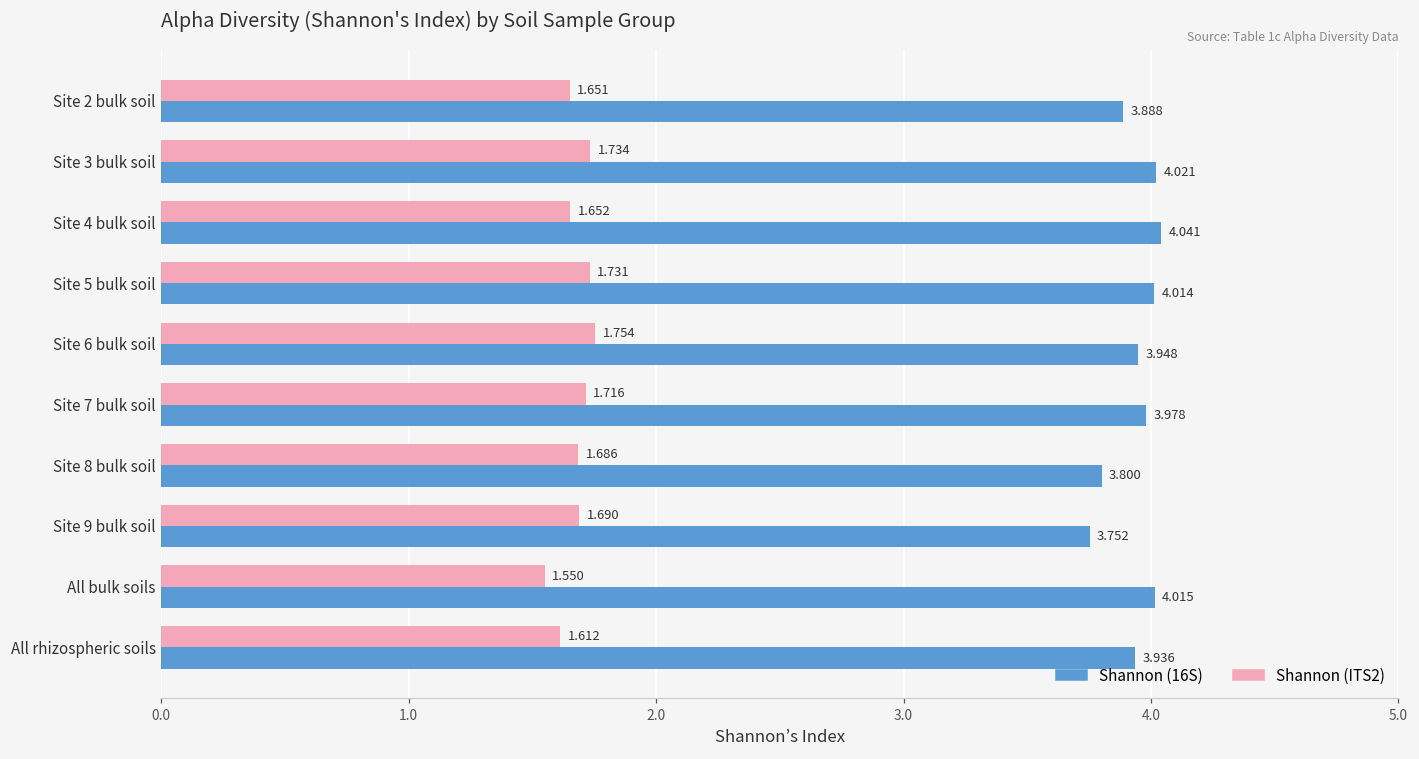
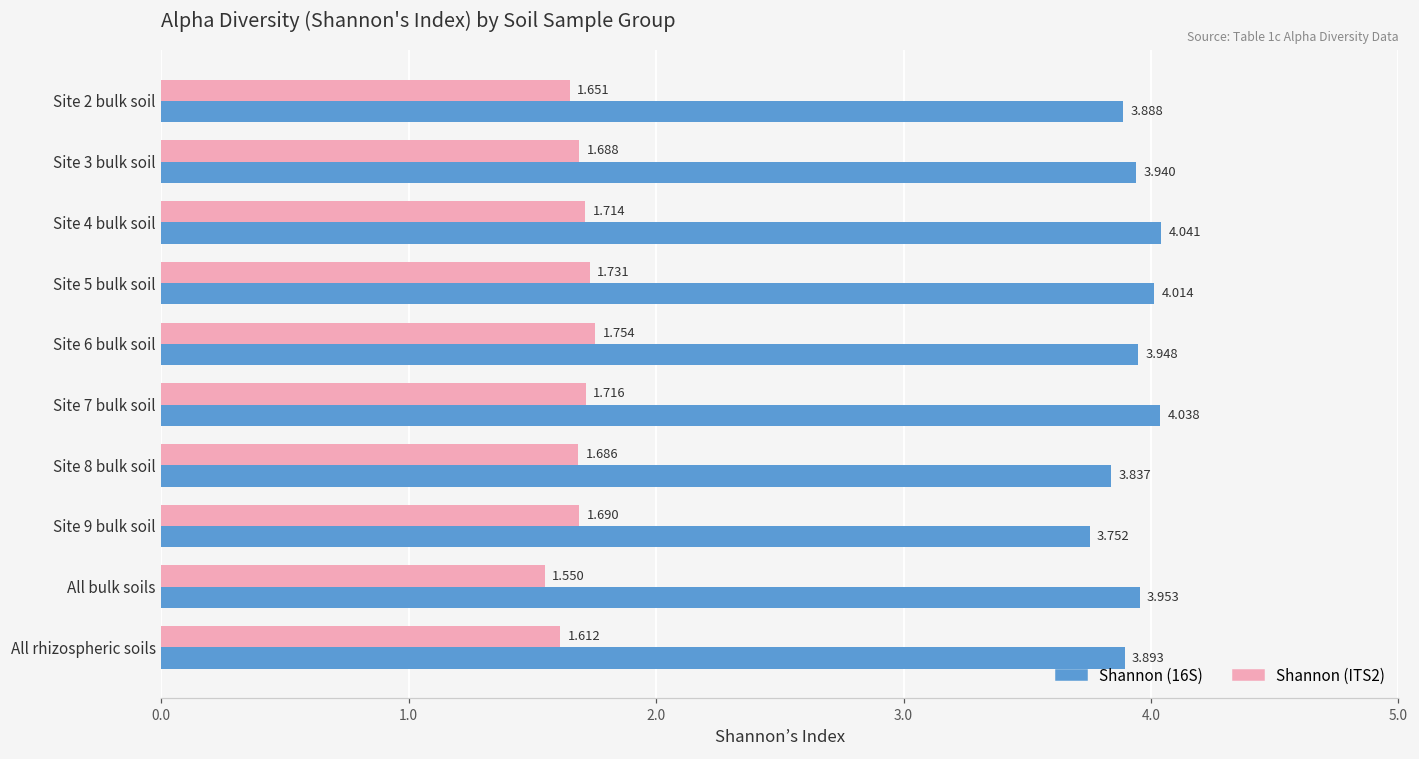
  {
    "Shannon (16S)": {
      "Site 2 bulk soil": 3.888,
-     "Site 3 bulk soil": 4.021,
+     "Site 3 bulk soil": 3.940,
      "Site 4 bulk soil": 4.041,
      "Site 5 bulk soil": 4.014,
      "Site 6 bulk soil": 3.948,
-     "Site 7 bulk soil": 3.978,
-     "Site 8 bulk soil": 3.800,
+     "Site 7 bulk soil": 4.038,
+     "Site 8 bulk soil": 3.837,
      "Site 9 bulk soil": 3.752,
-     "All bulk soils": 4.015,
-     "All rhizospheric soils": 3.936
+     "All bulk soils": 3.953,
+     "All rhizospheric soils": 3.893
    },
    "Shannon (ITS2)": {
      "Site 2 bulk soil": 1.651,
-     "Site 3 bulk soil": 1.734,
-     "Site 4 bulk soil": 1.652,
+     "Site 3 bulk soil": 1.688,
+     "Site 4 bulk soil": 1.714,
      "Site 5 bulk soil": 1.731,
      "Site 6 bulk soil": 1.754,
      "Site 7 bulk soil": 1.716,
      "Site 8 bulk soil": 1.686,
      "Site 9 bulk soil": 1.690,
      "All bulk soils": 1.550,
      "All rhizospheric soils": 1.612
    }
  }
